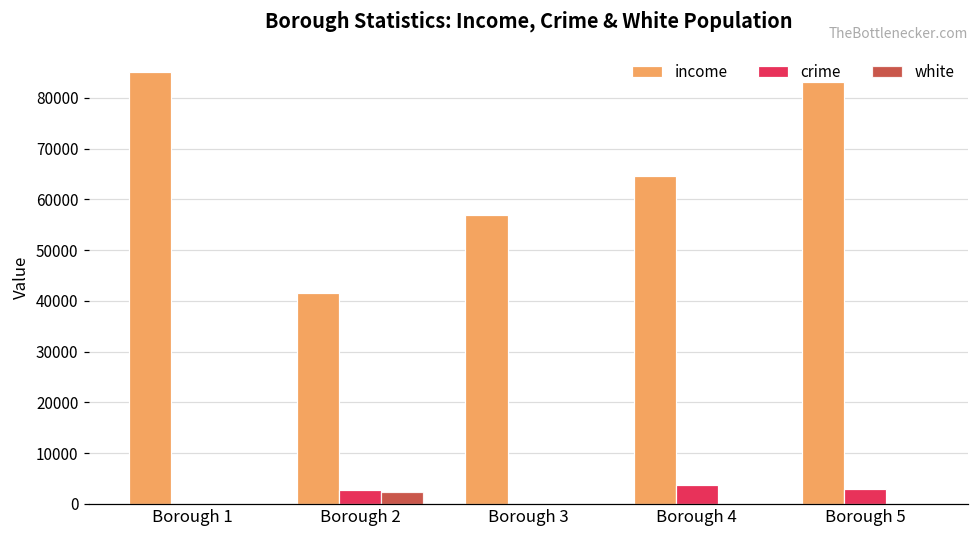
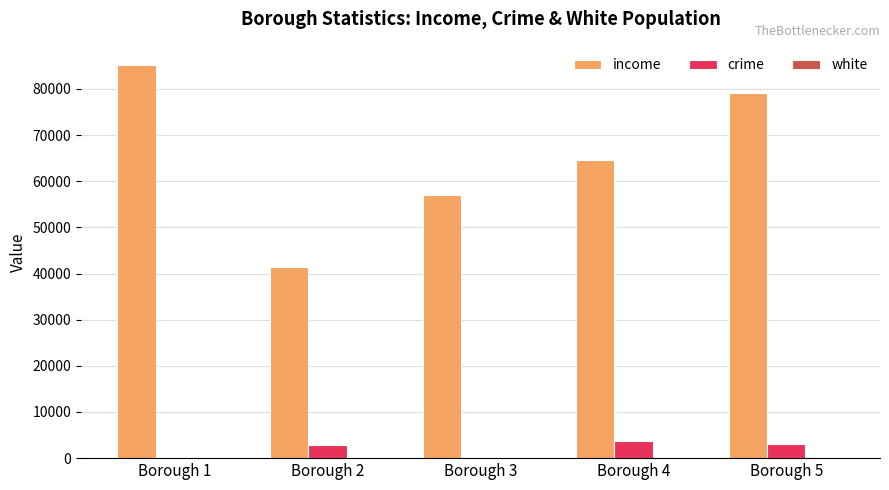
  {
    "income": {
      "Borough 1": 85000,
      "Borough 2": 41000,
      "Borough 3": 57000,
      "Borough 4": 65000,
-     "Borough 5": 83000
+     "Borough 5": 79000
    },
    "crime": {
      "Borough 2": 3000,
      "Borough 4": 4000,
      "Borough 5": 3000
    },
    "white": {
-     "Borough 2": 2000
+     "Borough 2": 0
    }
  }
